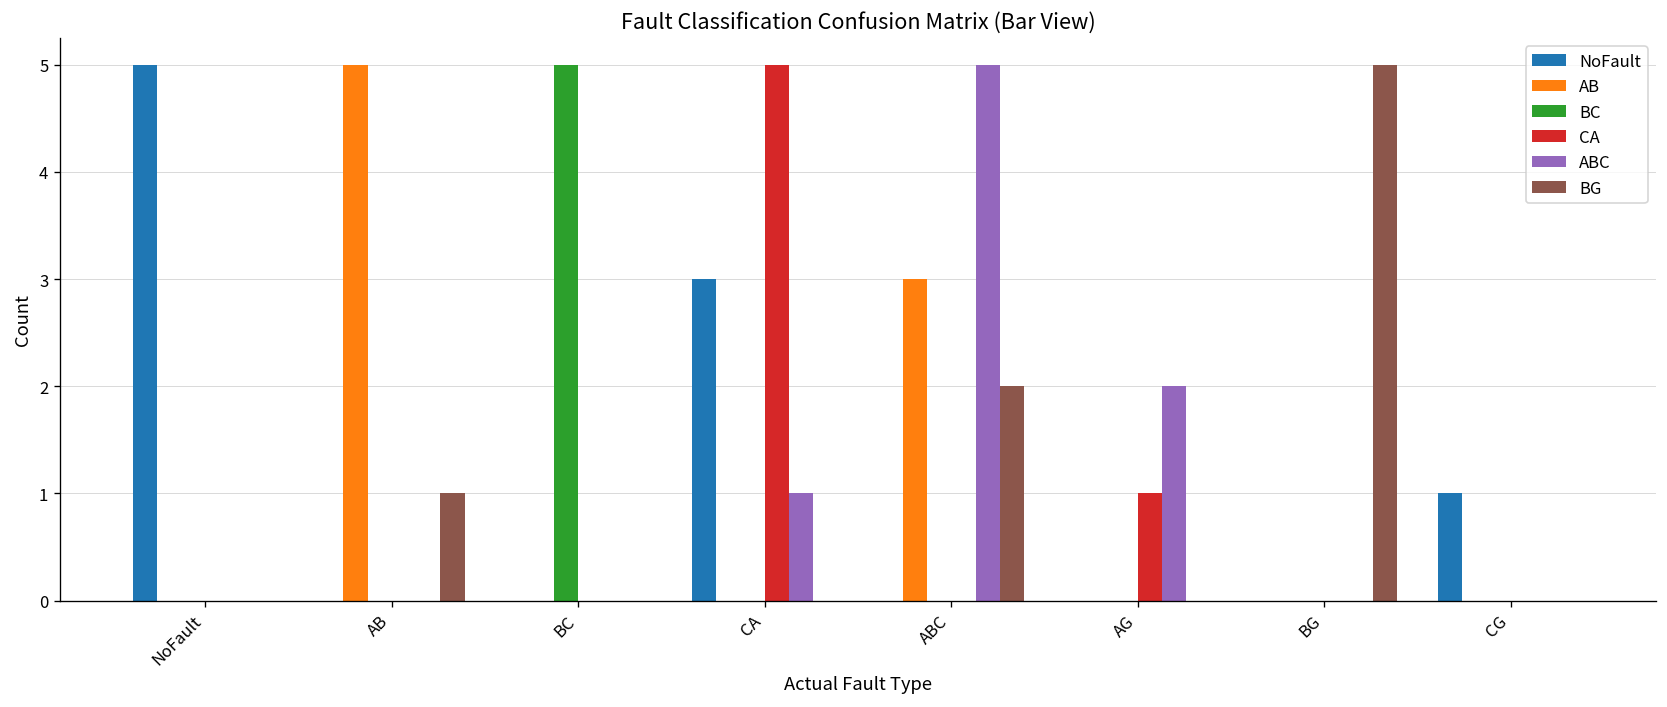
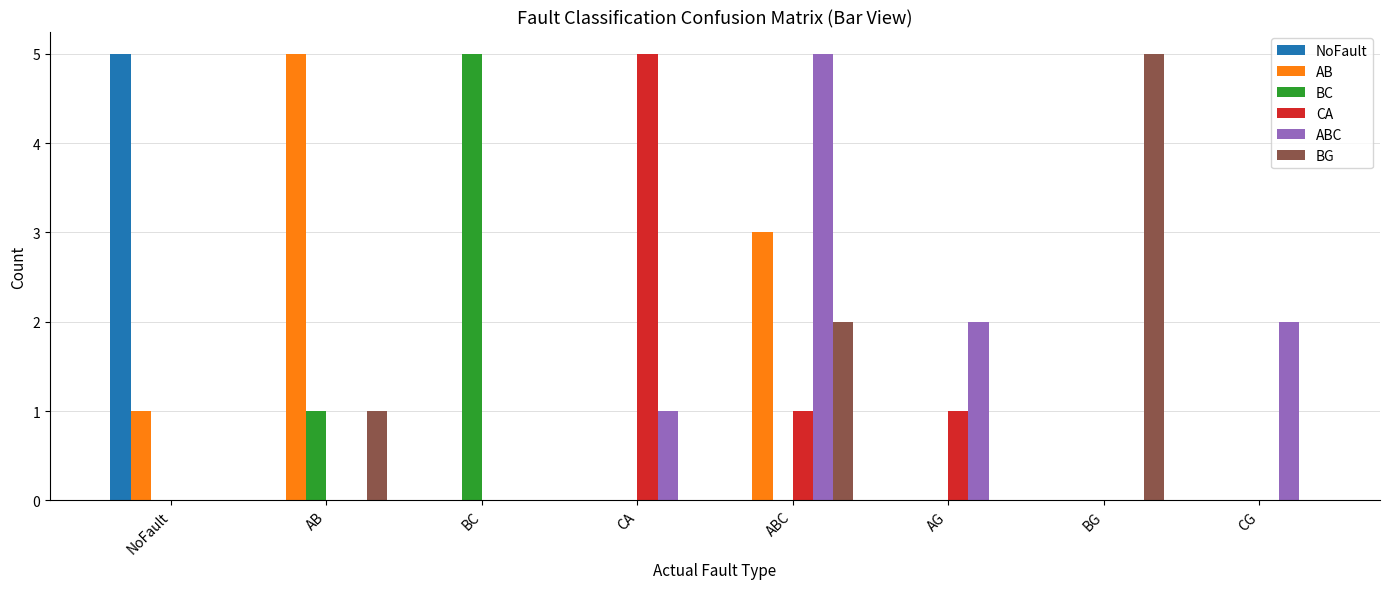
  {
    "NoFault": {
      "NoFault": 5,
      "AB": 0,
      "BC": 0,
-     "CA": 3,
+     "CA": 0,
      "ABC": 0,
      "AG": 0,
      "BG": 0,
-     "CG": 1
+     "CG": 0
    },
    "AB": {
-     "NoFault": 0,
+     "NoFault": 1,
      "AB": 5,
      "BC": 0,
      "CA": 0,
      "ABC": 3,
      "AG": 0,
      "BG": 0,
      "CG": 0
    },
    "BC": {
      "NoFault": 0,
-     "AB": 0,
+     "AB": 1,
      "BC": 5,
      "CA": 0,
      "ABC": 0,
      "AG": 0,
      "BG": 0,
      "CG": 0
    },
    "CA": {
      "NoFault": 0,
      "AB": 0,
      "BC": 0,
      "CA": 5,
-     "ABC": 0,
+     "ABC": 1,
      "AG": 1,
      "BG": 0,
      "CG": 0
    },
    "ABC": {
      "NoFault": 0,
      "AB": 0,
      "BC": 0,
      "CA": 1,
      "ABC": 5,
      "AG": 2,
      "BG": 0,
-     "CG": 0
+     "CG": 2
    },
    "BG": {
      "NoFault": 0,
      "AB": 1,
      "BC": 0,
      "CA": 0,
      "ABC": 2,
      "AG": 0,
      "BG": 5,
      "CG": 0
    }
  }
